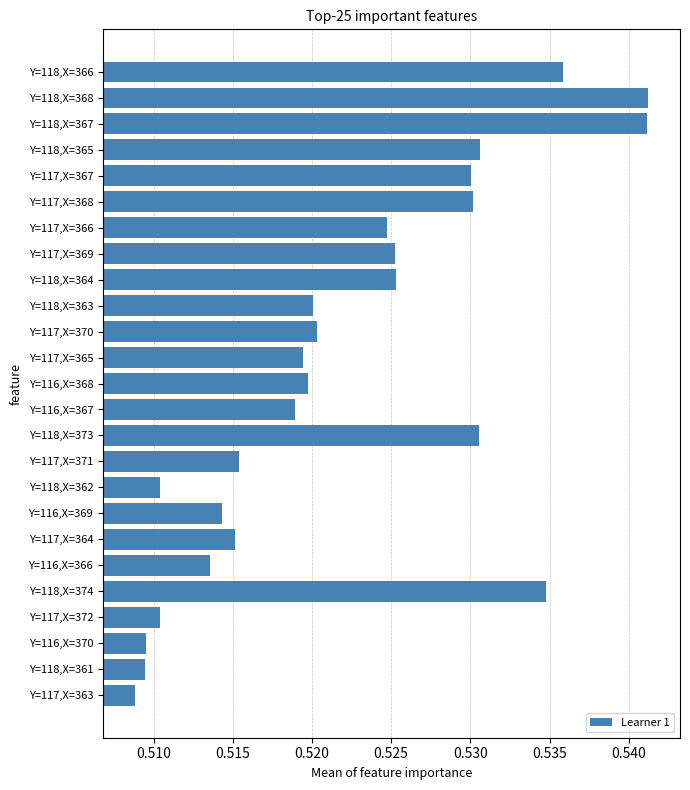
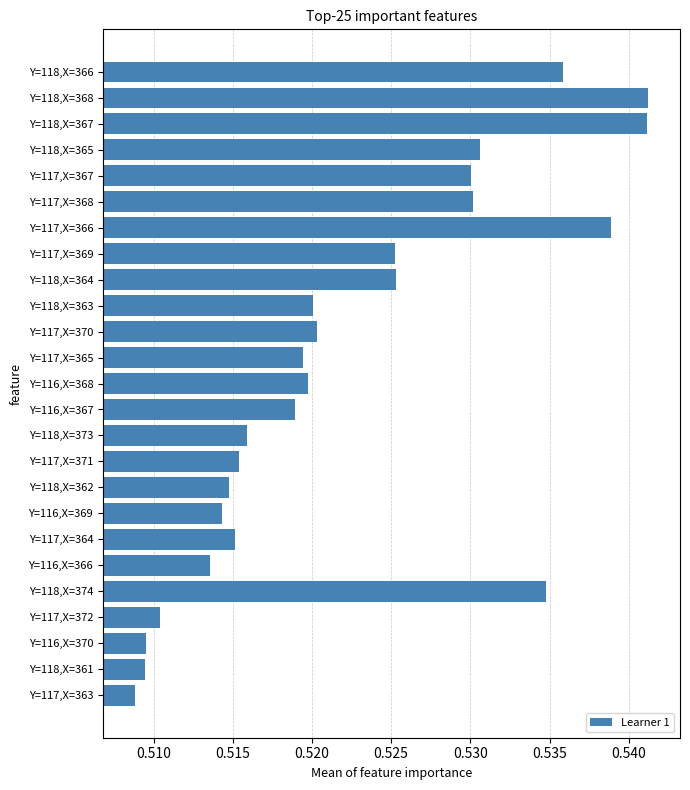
  {
    "Y=118,X=366": 0.5359,
    "Y=118,X=368": 0.5412,
    "Y=118,X=367": 0.5411,
    "Y=118,X=365": 0.5306,
    "Y=117,X=367": 0.5300,
    "Y=117,X=368": 0.5302,
-   "Y=117,X=366": 0.5247,
+   "Y=117,X=366": 0.5389,
    "Y=117,X=369": 0.5253,
    "Y=118,X=364": 0.5253,
    "Y=118,X=363": 0.5200,
    "Y=117,X=370": 0.5203,
    "Y=117,X=365": 0.5194,
    "Y=116,X=368": 0.5197,
    "Y=116,X=367": 0.5189,
-   "Y=118,X=373": 0.5306,
+   "Y=118,X=373": 0.5159,
    "Y=117,X=371": 0.5154,
-   "Y=118,X=362": 0.5104,
+   "Y=118,X=362": 0.5148,
    "Y=116,X=369": 0.5143,
    "Y=117,X=364": 0.5151,
    "Y=116,X=366": 0.5136,
    "Y=118,X=374": 0.5348,
    "Y=117,X=372": 0.5104,
    "Y=116,X=370": 0.5095,
    "Y=118,X=361": 0.5095,
    "Y=117,X=363": 0.5088
  }
